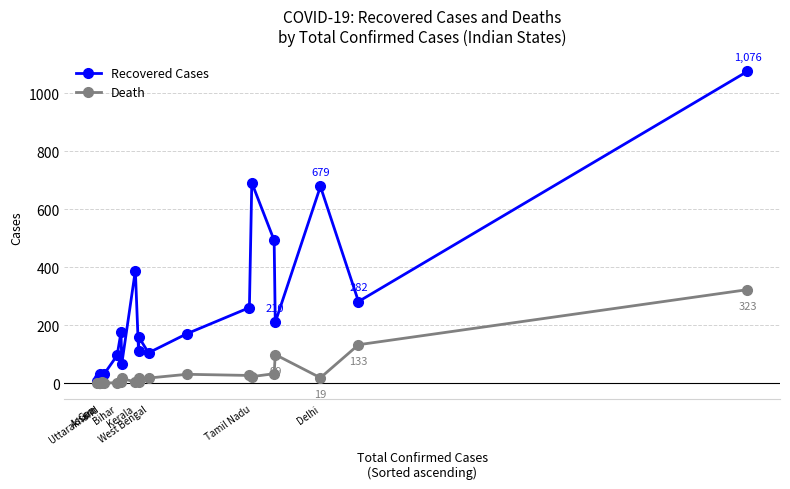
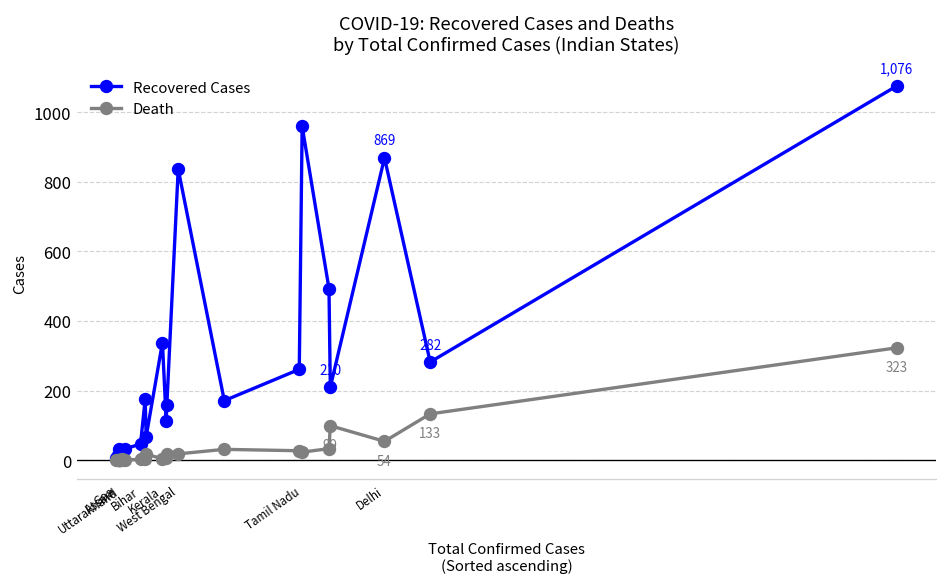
  {
    "Recovered Cases": {
-     "Bihar": 100,
-     "Kerala": 390,
-     "West Bengal": 110,
-     "Tamil Nadu": 690,
-     "Delhi": 679
+     "Bihar": 50,
+     "Kerala": 340,
+     "West Bengal": 840,
+     "Tamil Nadu": 960,
+     "Delhi": 869
    },
    "Death": {
-     "Delhi": 19
+     "Delhi": 54
    }
  }
